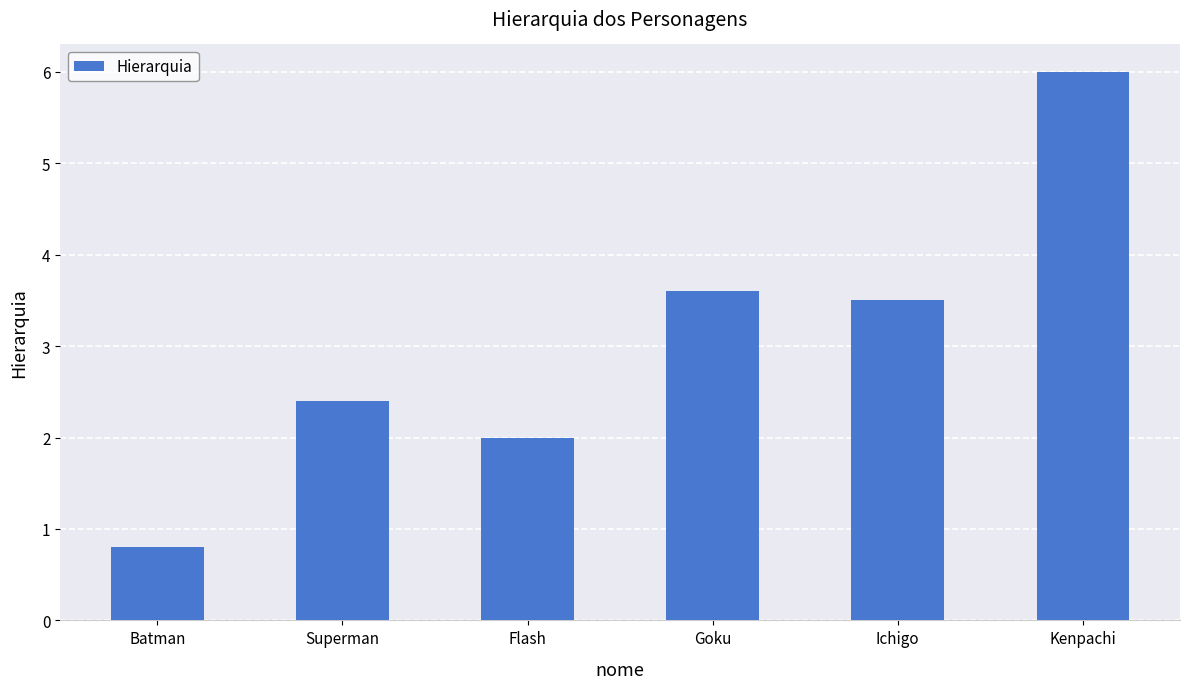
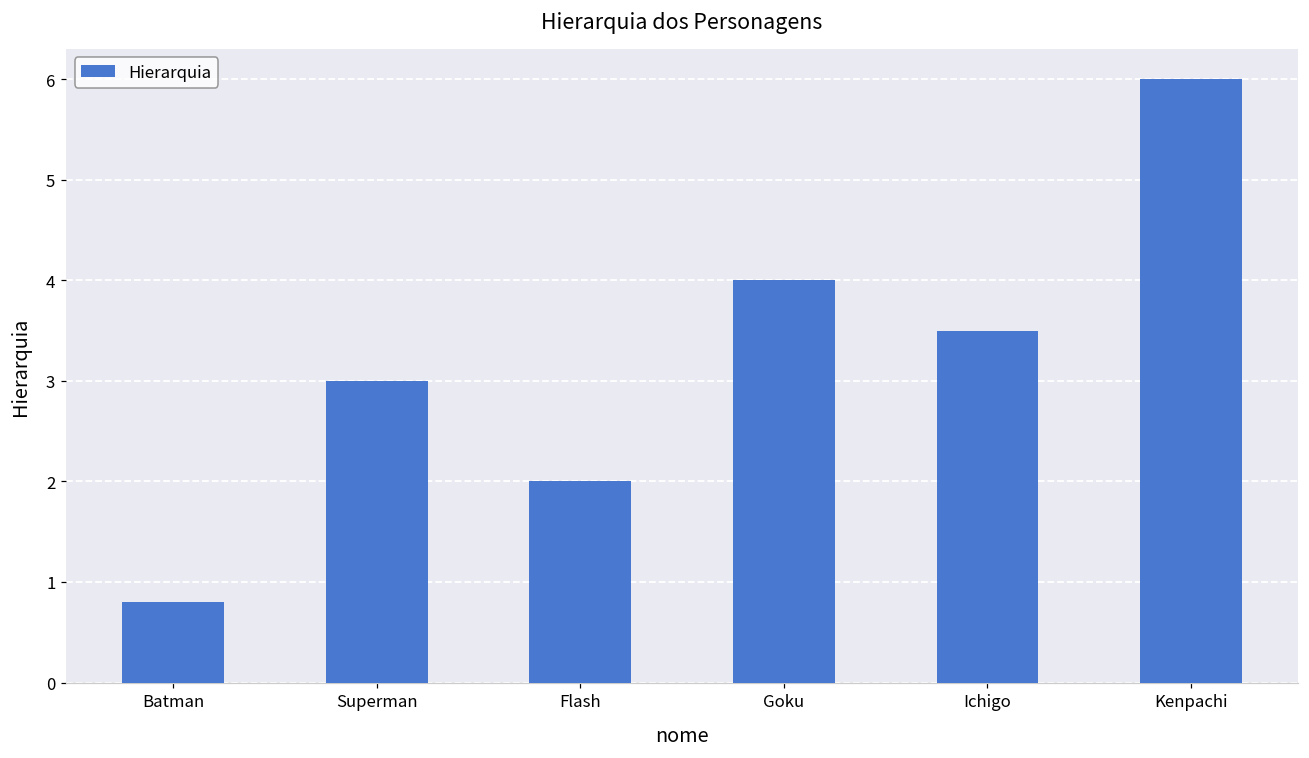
  {
    "Batman": 0.8,
-   "Superman": 2.4,
+   "Superman": 3.0,
    "Flash": 2.0,
-   "Goku": 3.6,
+   "Goku": 4.0,
    "Ichigo": 3.5,
    "Kenpachi": 6.0
  }
